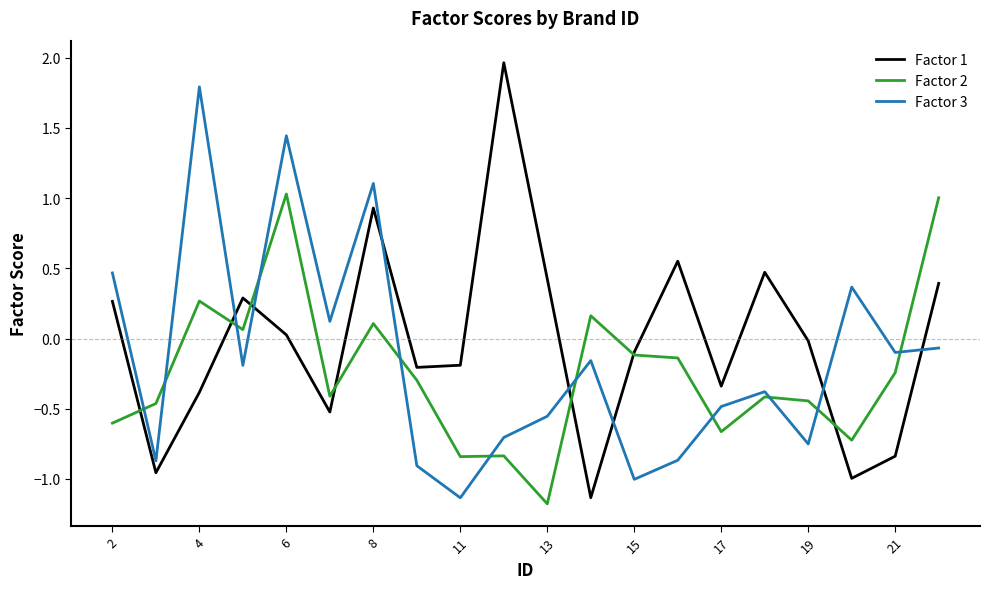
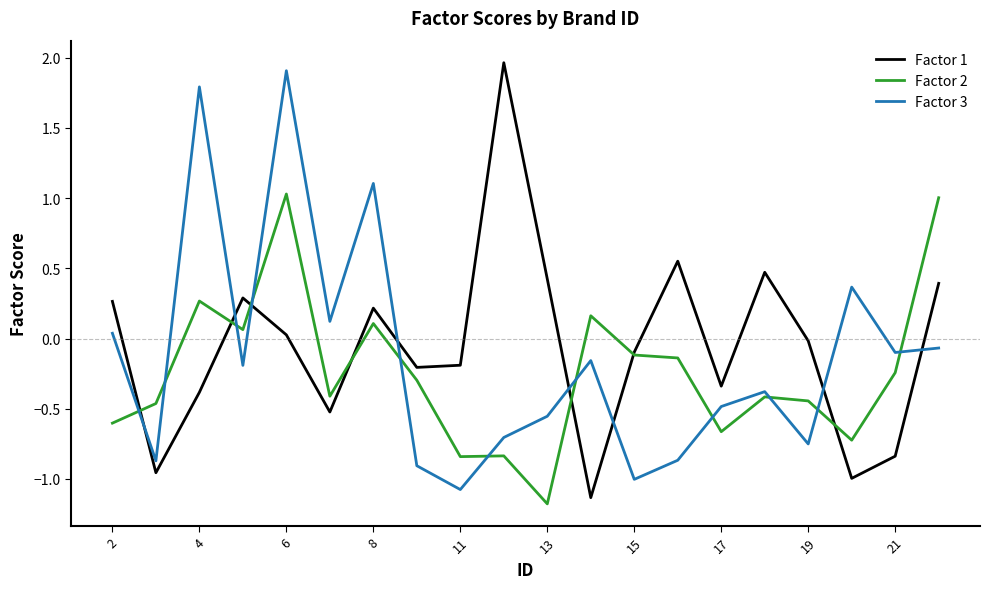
  {
    "Factor 1": {
      "2": 0.26,
      "4": -0.38,
      "6": 0.03,
-     "8": 0.93,
+     "8": 0.22,
      "11": -0.19,
      "13": 0.42,
      "15": -0.10,
      "17": -0.34,
      "19": -0.02,
      "21": -0.84
    },
    "Factor 2": {
      "2": -0.60,
      "4": 0.27,
      "6": 1.03,
      "8": 0.11,
      "11": -0.84,
      "13": -1.18,
      "15": -0.12,
      "17": -0.66,
      "19": -0.44,
      "21": -0.24
    },
    "Factor 3": {
-     "2": 0.47,
+     "2": 0.04,
      "4": 1.79,
-     "6": 1.44,
+     "6": 1.91,
      "8": 1.10,
-     "11": -1.13,
+     "11": -1.08,
      "13": -0.55,
      "15": -1.00,
      "17": -0.48,
      "19": -0.75,
      "21": -0.10
    }
  }
